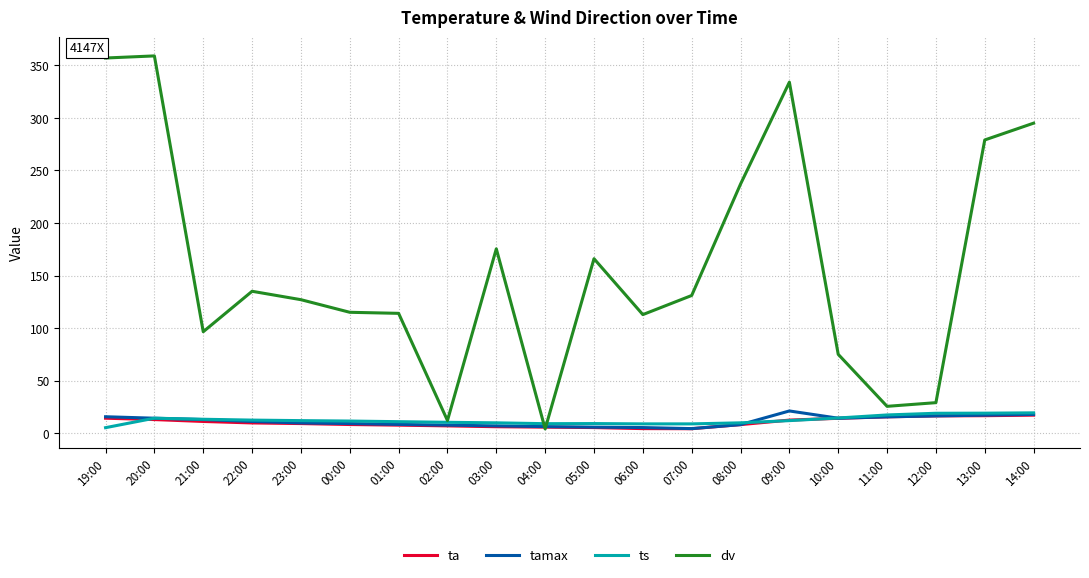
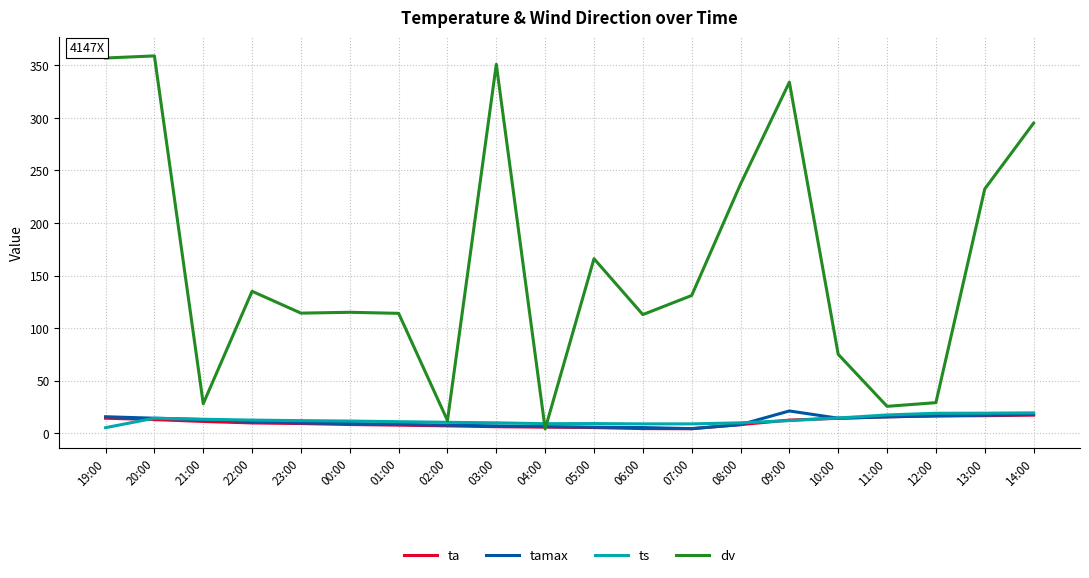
  {
    "tamax": {
      "09:00": 21
    },
    "ts": {
      "19:00": 5,
      "01:00": 11,
      "03:00": 10,
      "04:00": 9,
      "05:00": 9,
      "06:00": 9,
      "07:00": 9,
      "12:00": 19
    },
    "dv": {
      "20:00": 359,
-     "21:00": 97,
+     "21:00": 28,
      "22:00": 135,
-     "23:00": 127,
+     "23:00": 114,
      "00:00": 115,
      "01:00": 114,
-     "03:00": 175,
+     "03:00": 351,
      "05:00": 166,
      "06:00": 113,
      "07:00": 131,
      "08:00": 237,
      "09:00": 334,
      "10:00": 75,
      "11:00": 26,
      "12:00": 29,
-     "13:00": 279,
+     "13:00": 232,
      "14:00": 295
    }
  }
